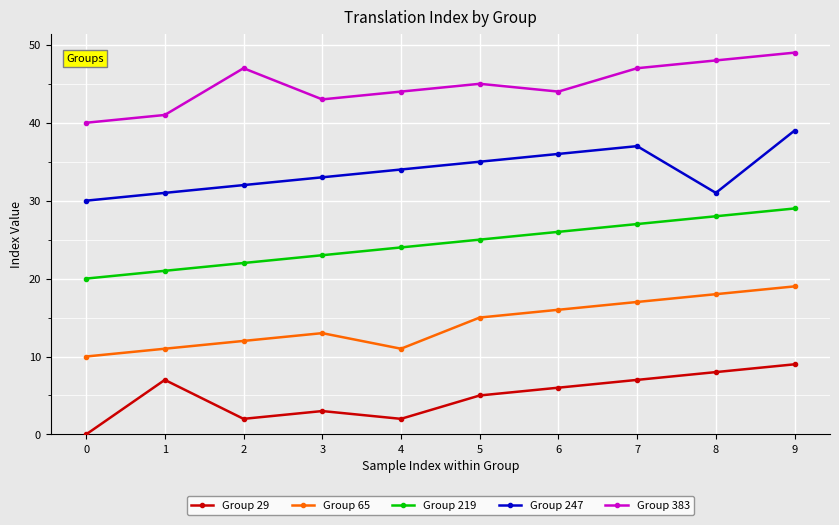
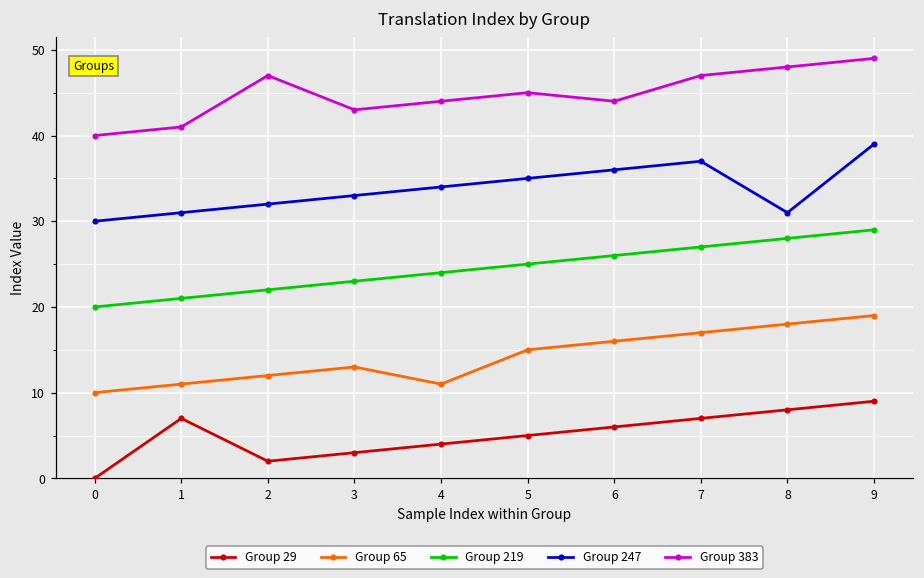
  {
    "Group 29": {
      "0": 0,
      "1": 7,
      "2": 2,
      "3": 3,
-     "4": 2,
+     "4": 4,
      "5": 5,
      "6": 6,
      "7": 7,
      "8": 8,
      "9": 9
    },
    "Group 65": {
      "0": 10,
      "1": 11,
      "2": 12,
      "3": 13,
      "4": 11,
      "5": 15,
      "6": 16,
      "7": 17,
      "8": 18,
      "9": 19
    },
    "Group 219": {
      "0": 20,
      "1": 21,
      "2": 22,
      "3": 23,
      "4": 24,
      "5": 25,
      "6": 26,
      "7": 27,
      "8": 28,
      "9": 29
    },
    "Group 247": {
      "0": 30,
      "1": 31,
      "2": 32,
      "3": 33,
      "4": 34,
      "5": 35,
      "6": 36,
      "7": 37,
      "8": 31,
      "9": 39
    },
    "Group 383": {
      "0": 40,
      "1": 41,
      "2": 47,
      "3": 43,
      "4": 44,
      "5": 45,
      "6": 44,
      "7": 47,
      "8": 48,
      "9": 49
    }
  }
